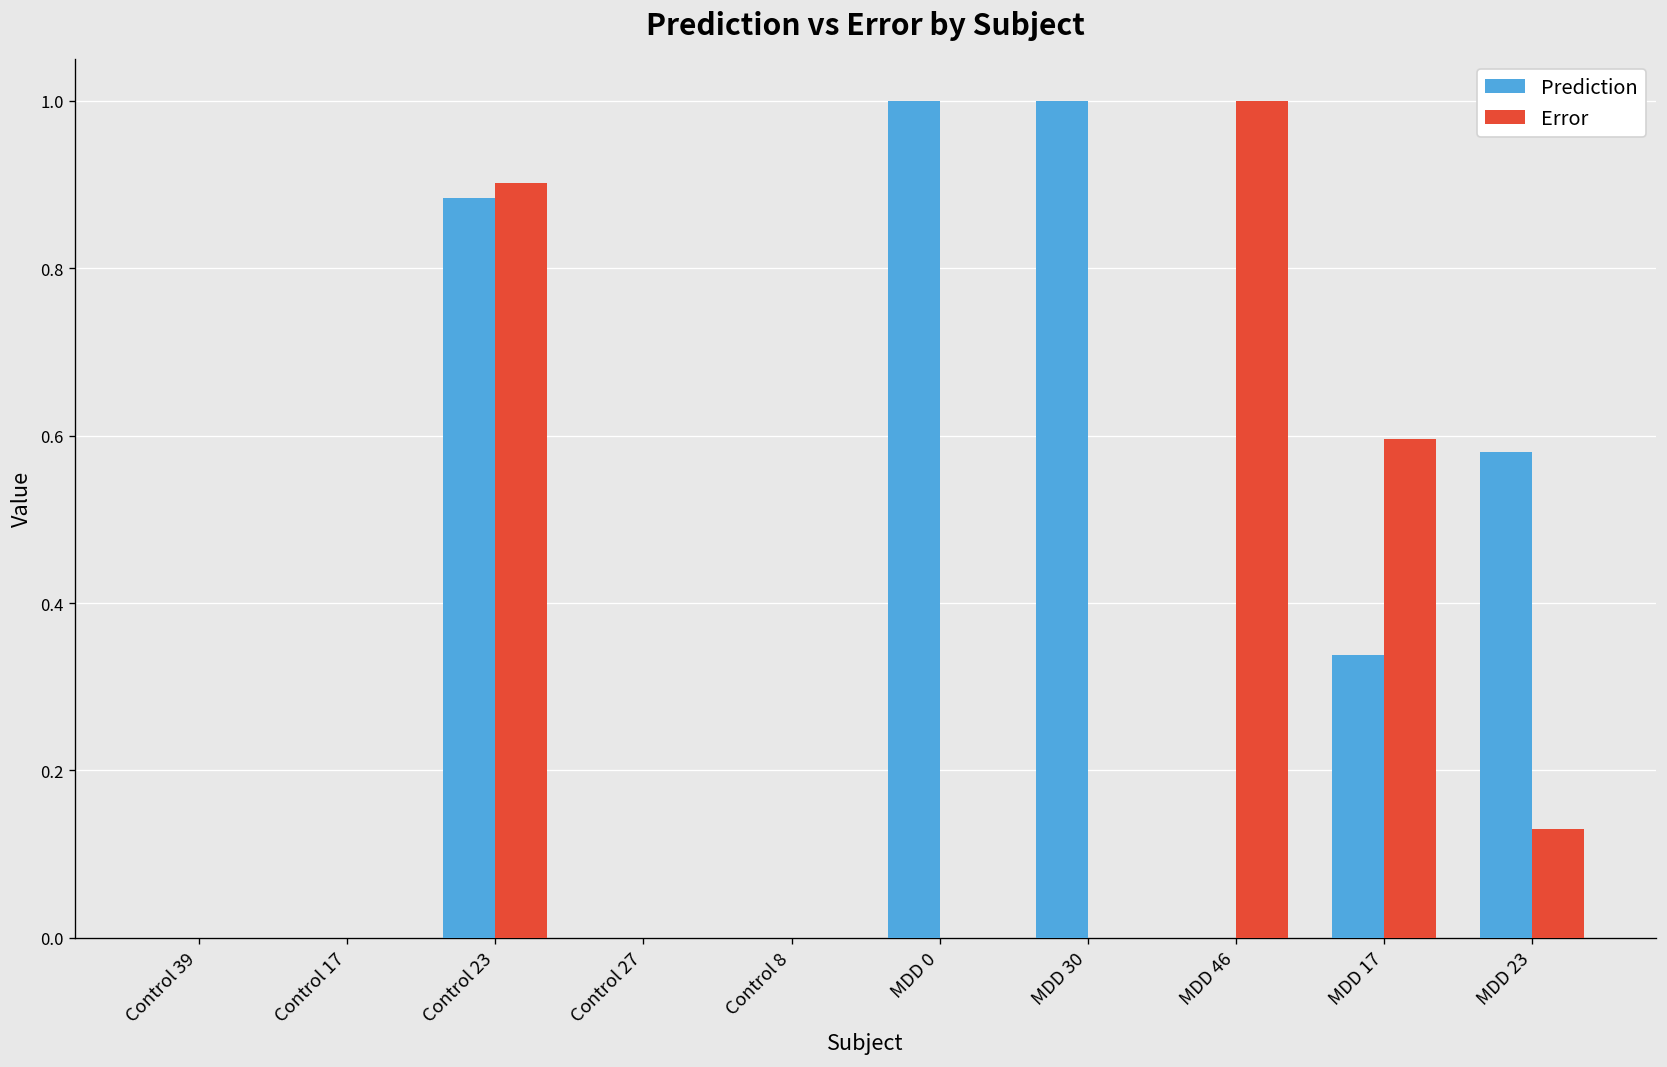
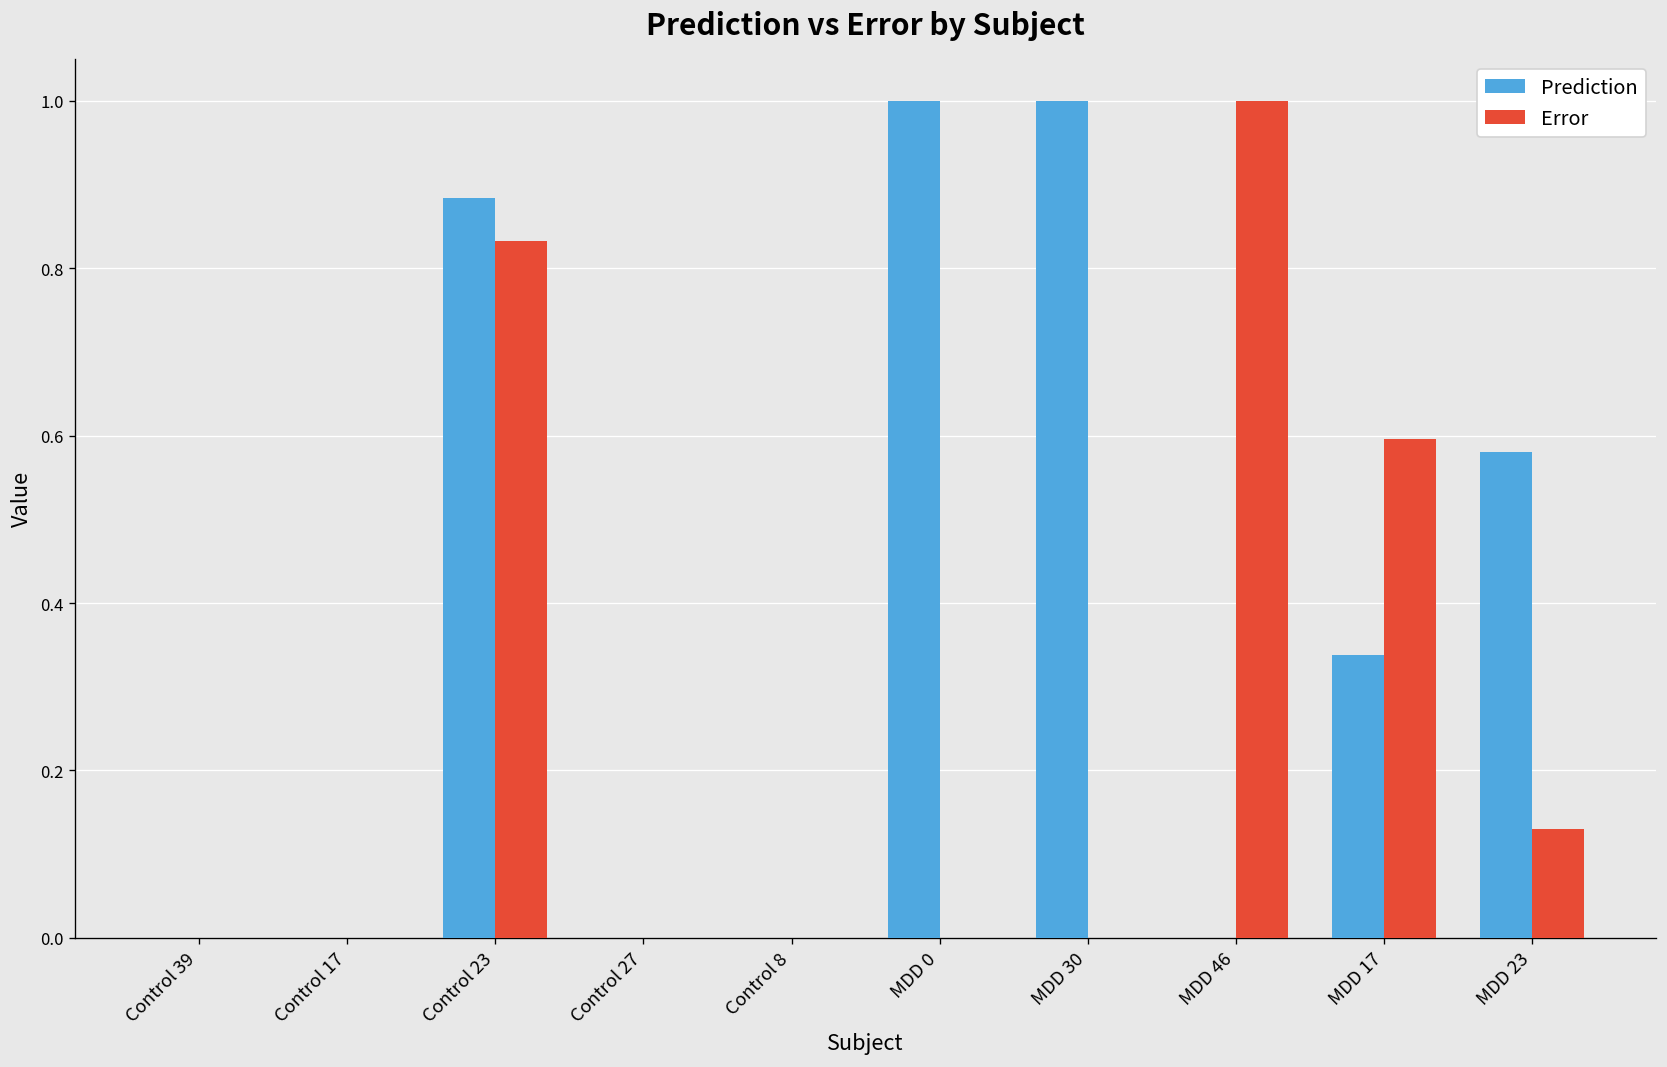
  {
    "Prediction": {
      "Control 23": 0.88,
      "MDD 0": 1.00,
      "MDD 30": 1.00,
      "MDD 46": 0.00,
      "MDD 17": 0.34,
      "MDD 23": 0.58
    },
    "Error": {
-     "Control 23": 0.90,
+     "Control 23": 0.83,
      "MDD 46": 1.00,
      "MDD 17": 0.60,
      "MDD 23": 0.13
    }
  }
